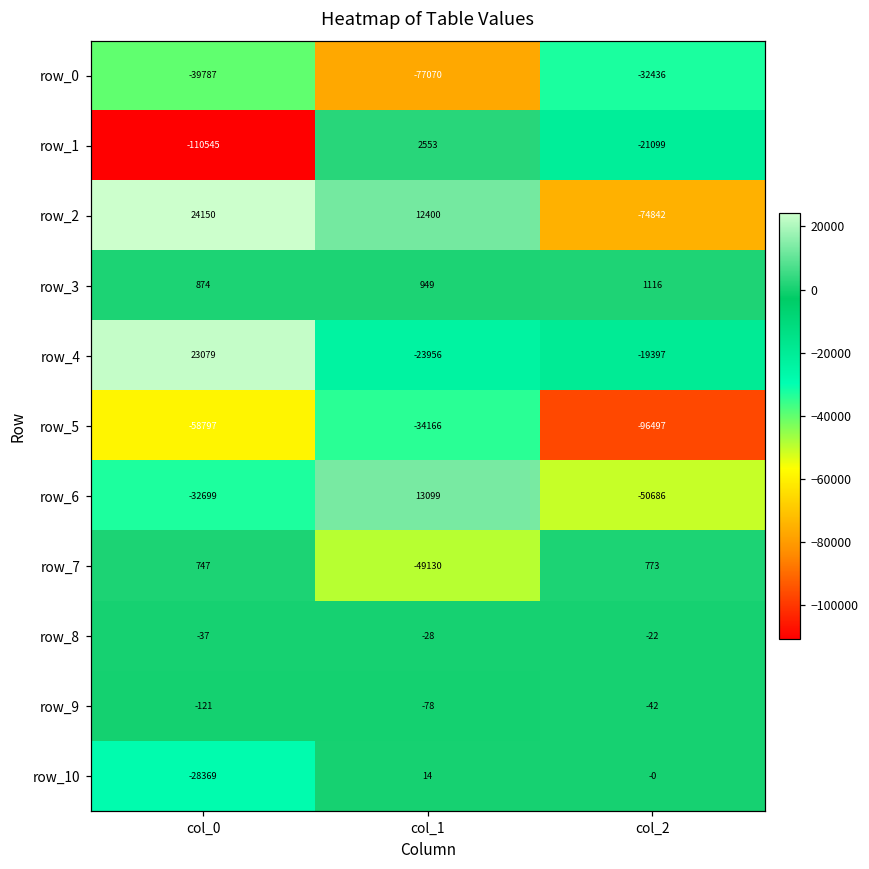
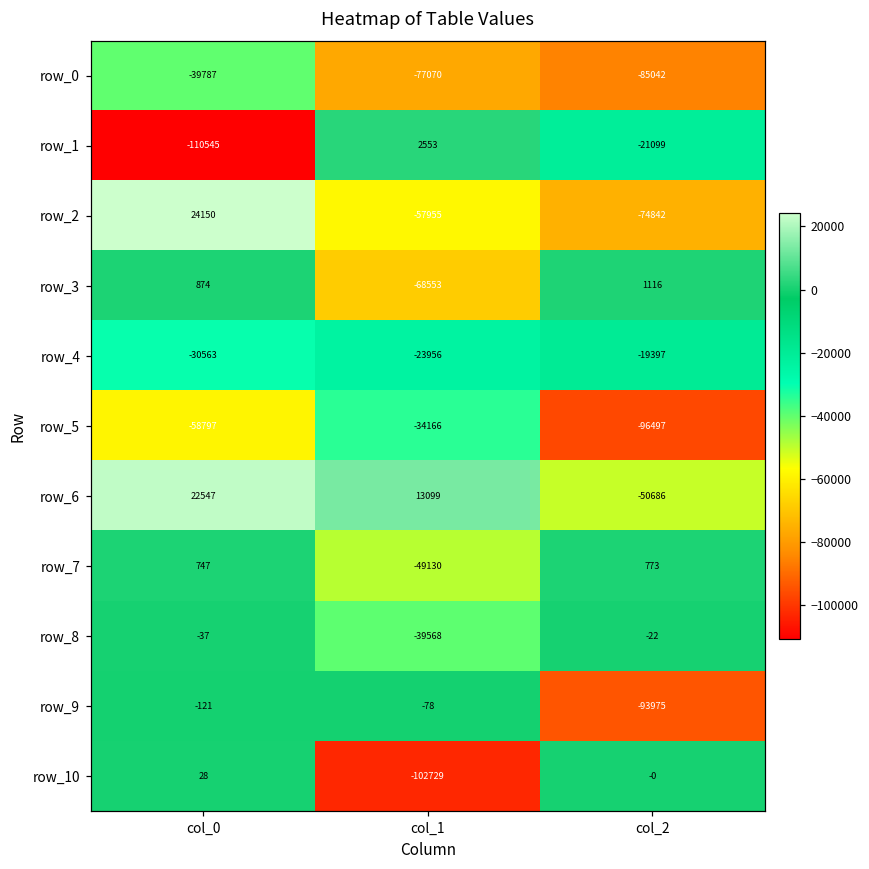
  {
    "row_0": {
      "col_0": -39787,
      "col_1": -77070,
-     "col_2": -32436
+     "col_2": -85042
    },
    "row_1": {
      "col_0": -110545,
      "col_1": 2553,
      "col_2": -21099
    },
    "row_2": {
      "col_0": 24150,
-     "col_1": 12400,
+     "col_1": -57955,
      "col_2": -74842
    },
    "row_3": {
      "col_0": 874,
-     "col_1": 949,
+     "col_1": -68553,
      "col_2": 1116
    },
    "row_4": {
-     "col_0": 23079,
+     "col_0": -30563,
      "col_1": -23956,
      "col_2": -19397
    },
    "row_5": {
      "col_0": -58797,
      "col_1": -34166,
      "col_2": -96497
    },
    "row_6": {
-     "col_0": -32699,
+     "col_0": 22547,
      "col_1": 13099,
      "col_2": -50686
    },
    "row_7": {
      "col_0": 747,
      "col_1": -49130,
      "col_2": 773
    },
    "row_8": {
      "col_0": -37,
-     "col_1": -28,
+     "col_1": -39568,
      "col_2": -22
    },
    "row_9": {
      "col_0": -121,
      "col_1": -78,
-     "col_2": -42
+     "col_2": -93975
    },
    "row_10": {
-     "col_0": -28369,
-     "col_1": 14,
+     "col_0": 28,
+     "col_1": -102729,
      "col_2": -0
    }
  }
